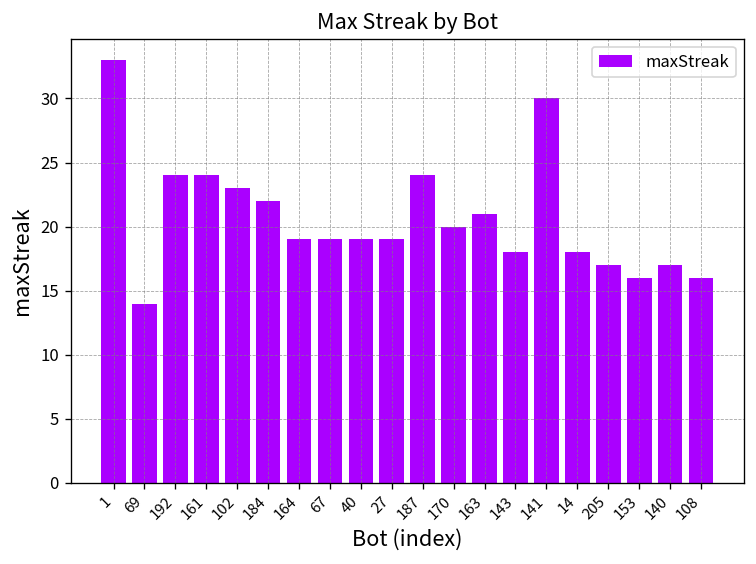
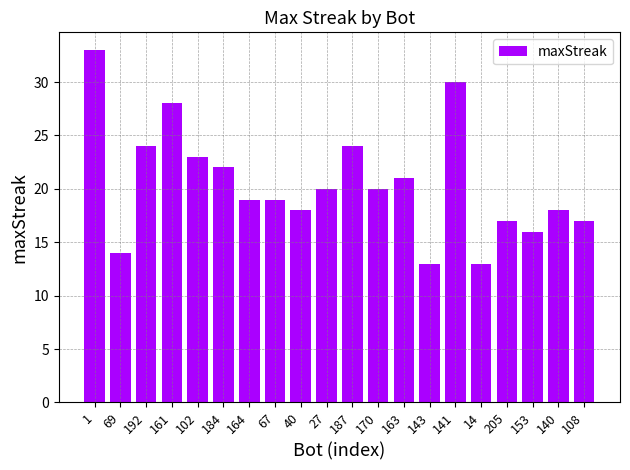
  {
    "1": 33,
    "69": 14,
    "192": 24,
-   "161": 24,
+   "161": 28,
    "102": 23,
    "184": 22,
    "164": 19,
    "67": 19,
-   "40": 19,
-   "27": 19,
+   "40": 18,
+   "27": 20,
    "187": 24,
    "170": 20,
    "163": 21,
-   "143": 18,
+   "143": 13,
    "141": 30,
-   "14": 18,
+   "14": 13,
    "205": 17,
    "153": 16,
-   "140": 17,
-   "108": 16
+   "140": 18,
+   "108": 17
  }
